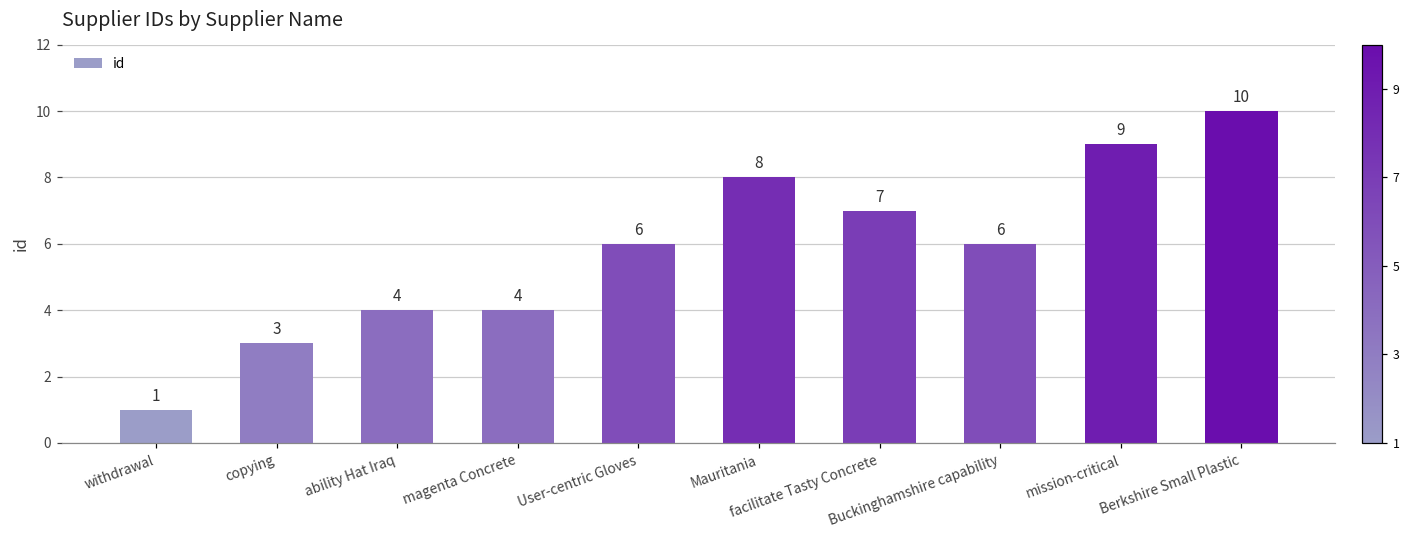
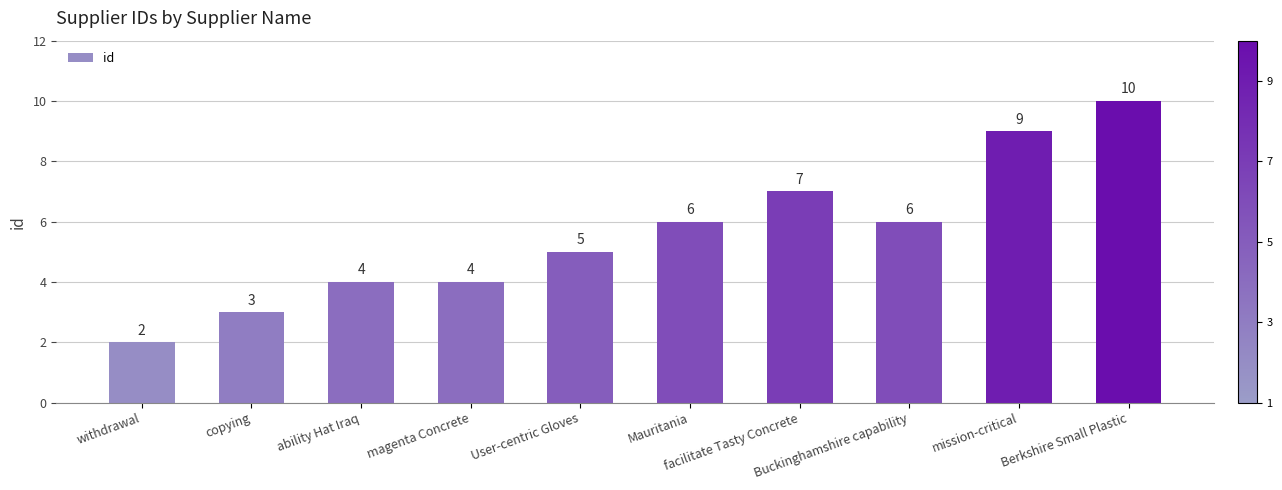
  {
-   "withdrawal": 1,
+   "withdrawal": 2,
    "copying": 3,
    "ability Hat Iraq": 4,
    "magenta Concrete": 4,
-   "User-centric Gloves": 6,
-   "Mauritania": 8,
+   "User-centric Gloves": 5,
+   "Mauritania": 6,
    "facilitate Tasty Concrete": 7,
    "Buckinghamshire capability": 6,
    "mission-critical": 9,
    "Berkshire Small Plastic": 10
  }
